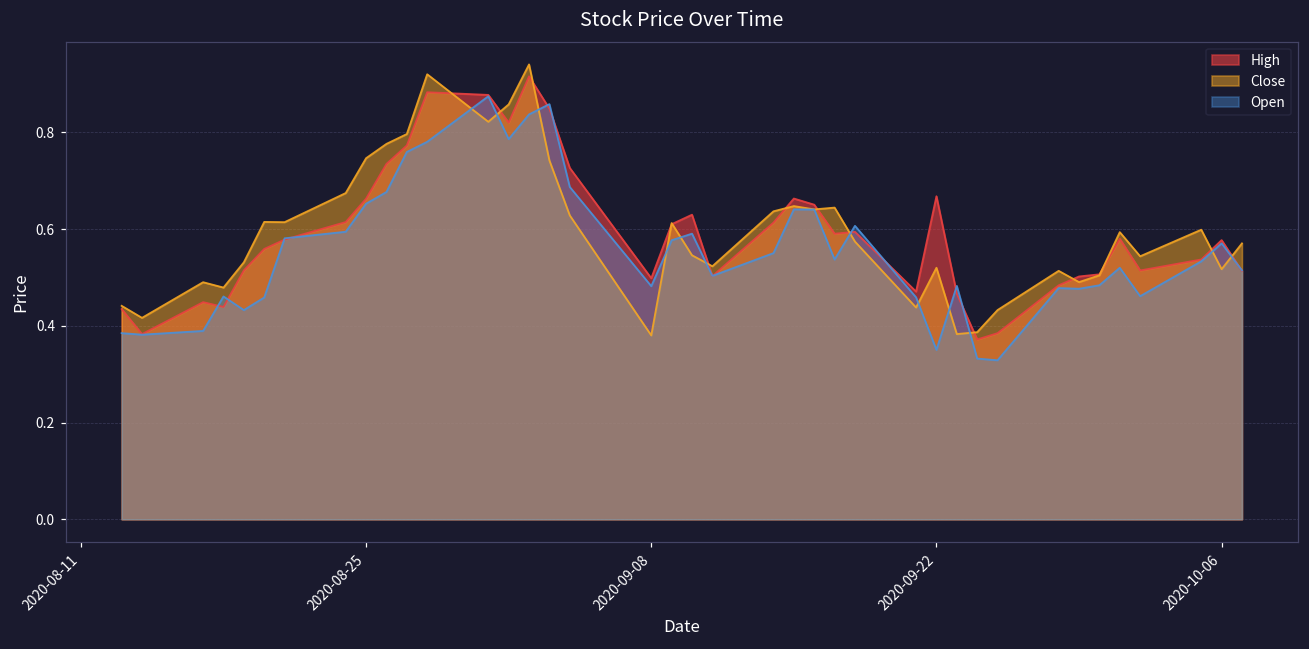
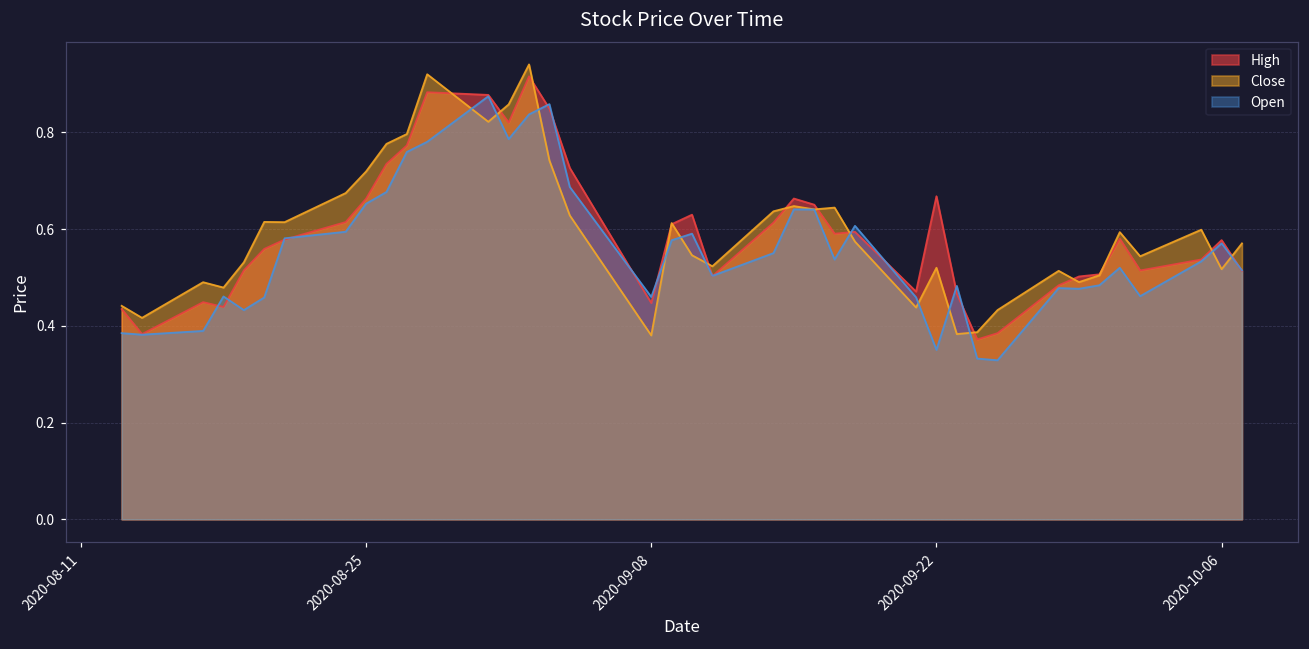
  {
    "High": {
      "2020-08-25": 0.66,
-     "2020-09-08": 0.50,
+     "2020-09-08": 0.45,
      "2020-09-22": 0.67,
      "2020-10-06": 0.58
    },
    "Close": {
-     "2020-08-25": 0.75,
+     "2020-08-25": 0.72,
      "2020-09-08": 0.38,
      "2020-09-22": 0.52,
      "2020-10-06": 0.52
    },
    "Open": {
      "2020-08-25": 0.65,
-     "2020-09-08": 0.48,
+     "2020-09-08": 0.46,
      "2020-09-22": 0.35,
      "2020-10-06": 0.57
    }
  }
